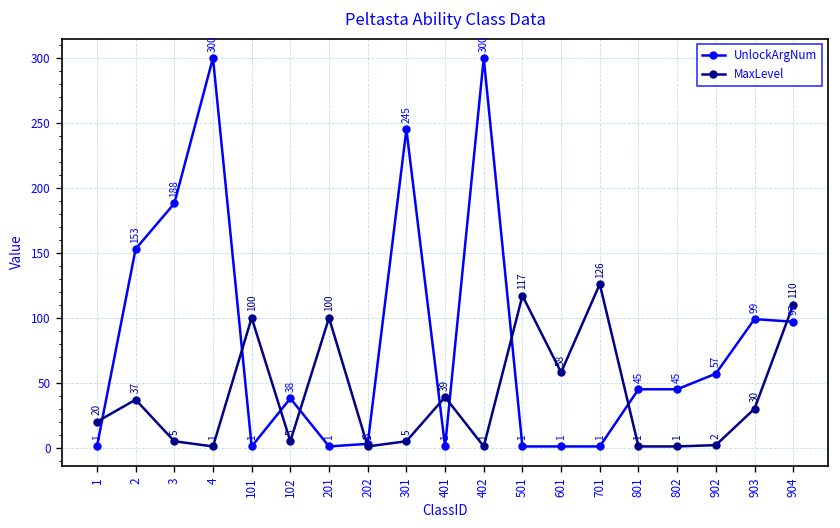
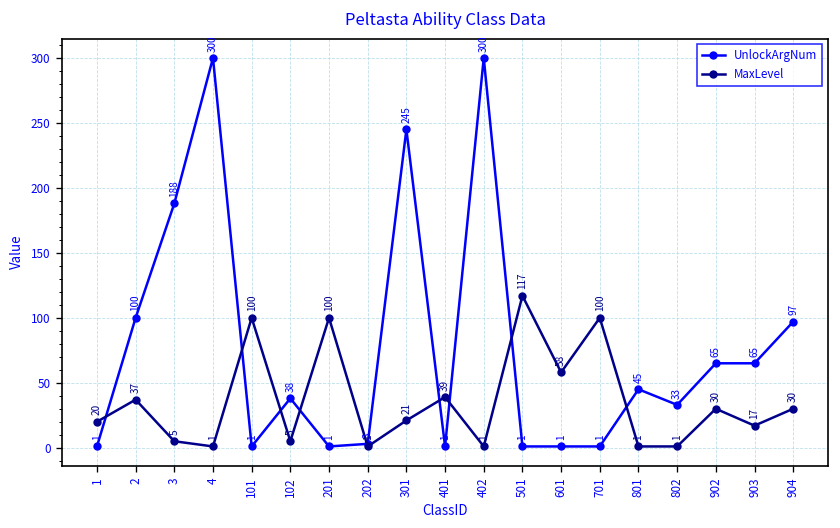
  {
    "UnlockArgNum": {
      "1": 1,
-     "2": 153,
+     "2": 100,
      "3": 188,
      "4": 300,
      "101": 1,
      "102": 38,
      "201": 1,
      "301": 245,
      "401": 1,
      "402": 300,
      "501": 1,
      "601": 1,
      "701": 1,
      "801": 45,
-     "802": 45,
-     "902": 57,
-     "903": 99,
+     "802": 33,
+     "902": 65,
+     "903": 65,
      "904": 97
    },
    "MaxLevel": {
      "1": 20,
      "2": 37,
      "3": 5,
      "4": 1,
      "101": 100,
      "102": 5,
      "201": 100,
-     "301": 5,
+     "301": 21,
      "401": 39,
      "402": 1,
      "501": 117,
      "601": 58,
-     "701": 126,
+     "701": 100,
      "801": 1,
      "802": 1,
-     "902": 2,
-     "903": 30,
-     "904": 110
+     "902": 30,
+     "903": 17,
+     "904": 30
    }
  }
